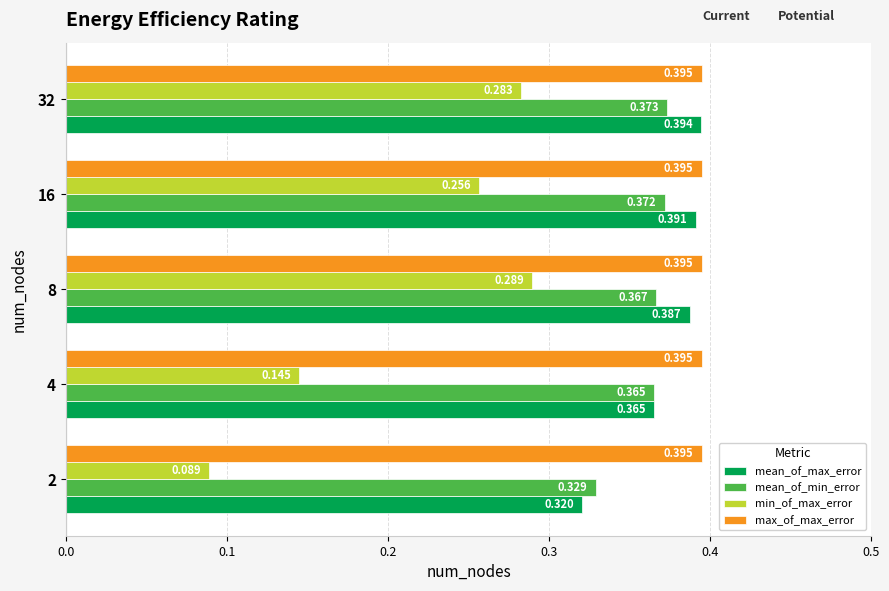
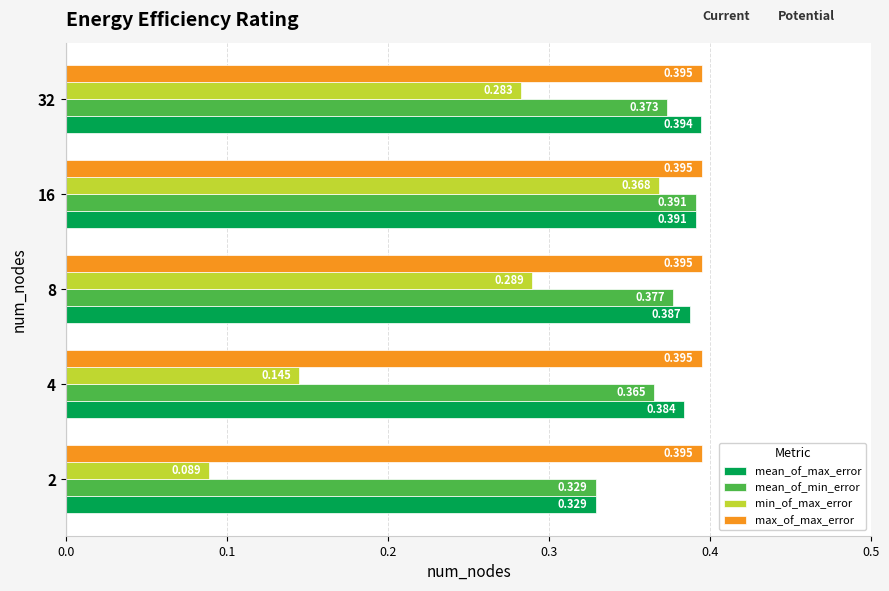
  {
    "mean_of_max_error": {
      "32": 0.394,
      "16": 0.391,
      "8": 0.387,
-     "4": 0.365,
-     "2": 0.320
+     "4": 0.384,
+     "2": 0.329
    },
    "mean_of_min_error": {
      "32": 0.373,
-     "16": 0.372,
-     "8": 0.367,
+     "16": 0.391,
+     "8": 0.377,
      "4": 0.365,
      "2": 0.329
    },
    "min_of_max_error": {
      "32": 0.283,
-     "16": 0.256,
+     "16": 0.368,
      "8": 0.289,
      "4": 0.145,
      "2": 0.089
    },
    "max_of_max_error": {
      "32": 0.395,
      "16": 0.395,
      "8": 0.395,
      "4": 0.395,
      "2": 0.395
    }
  }
